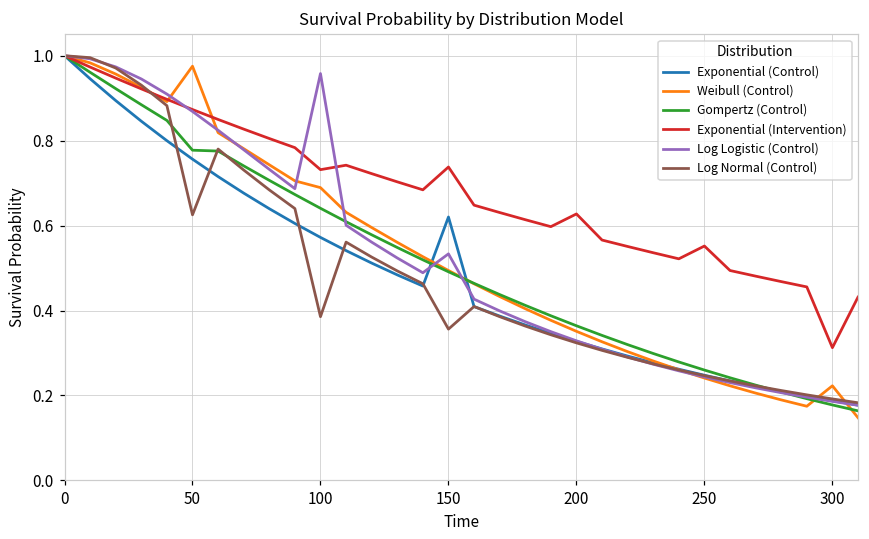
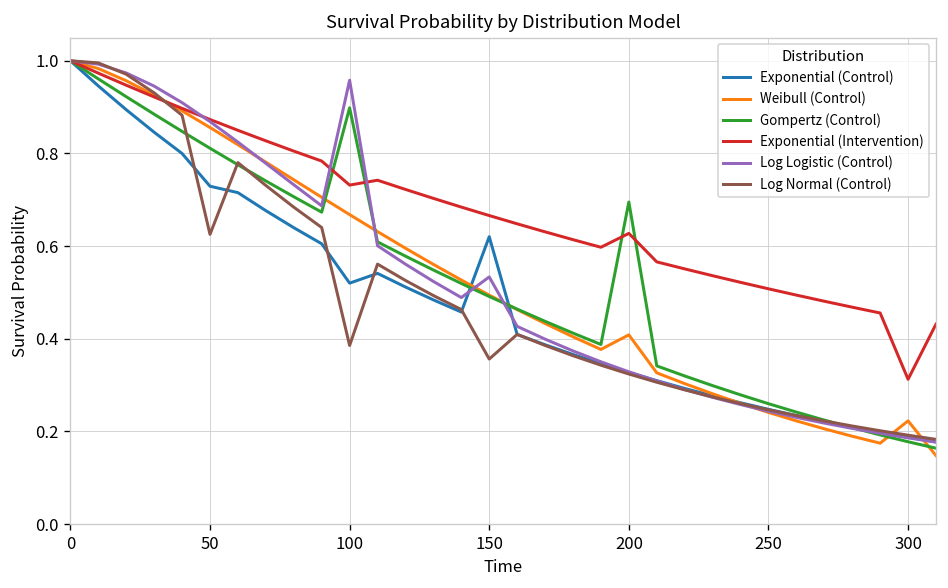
  {
    "Exponential (Control)": {
-     "50": 0.76,
-     "100": 0.57,
+     "50": 0.73,
+     "100": 0.52,
      "150": 0.62
    },
    "Weibull (Control)": {
-     "50": 0.98,
-     "100": 0.69,
-     "200": 0.35,
+     "50": 0.86,
+     "100": 0.67,
+     "200": 0.41,
      "300": 0.22
    },
    "Gompertz (Control)": {
-     "50": 0.78,
-     "100": 0.64,
-     "200": 0.36,
+     "50": 0.81,
+     "100": 0.90,
+     "200": 0.70,
      "250": 0.26,
      "300": 0.18
    },
    "Exponential (Intervention)": {
      "100": 0.73,
-     "150": 0.74,
+     "150": 0.67,
      "200": 0.63,
-     "250": 0.55,
+     "250": 0.51,
      "300": 0.31
    },
    "Log Logistic (Control)": {
      "100": 0.96,
      "150": 0.53
    },
    "Log Normal (Control)": {
      "50": 0.63,
      "100": 0.39,
      "150": 0.36
    }
  }
